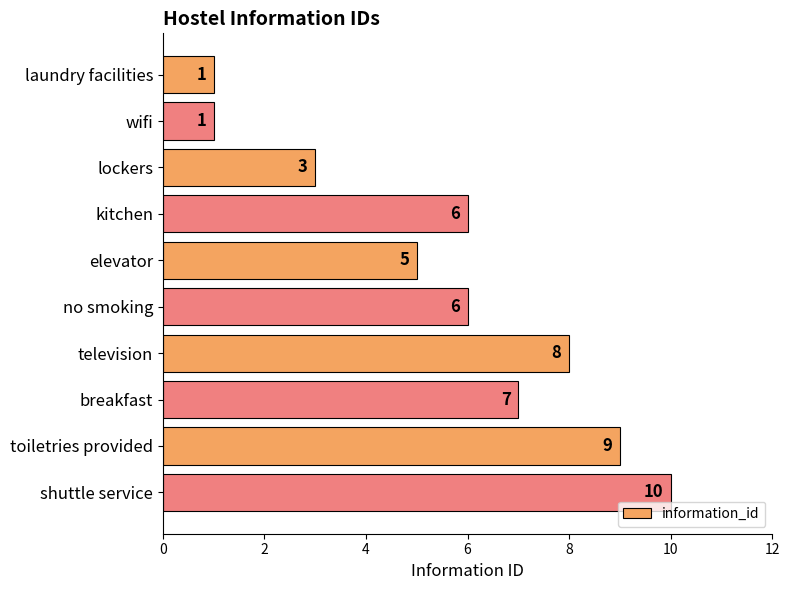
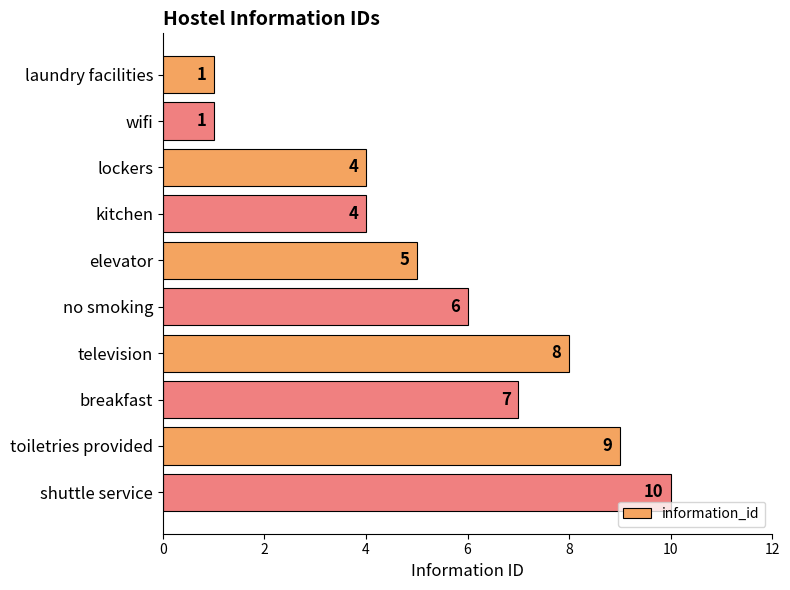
  {
    "laundry facilities": 1,
    "wifi": 1,
-   "lockers": 3,
-   "kitchen": 6,
+   "lockers": 4,
+   "kitchen": 4,
    "elevator": 5,
    "no smoking": 6,
    "television": 8,
    "breakfast": 7,
    "toiletries provided": 9,
    "shuttle service": 10
  }
